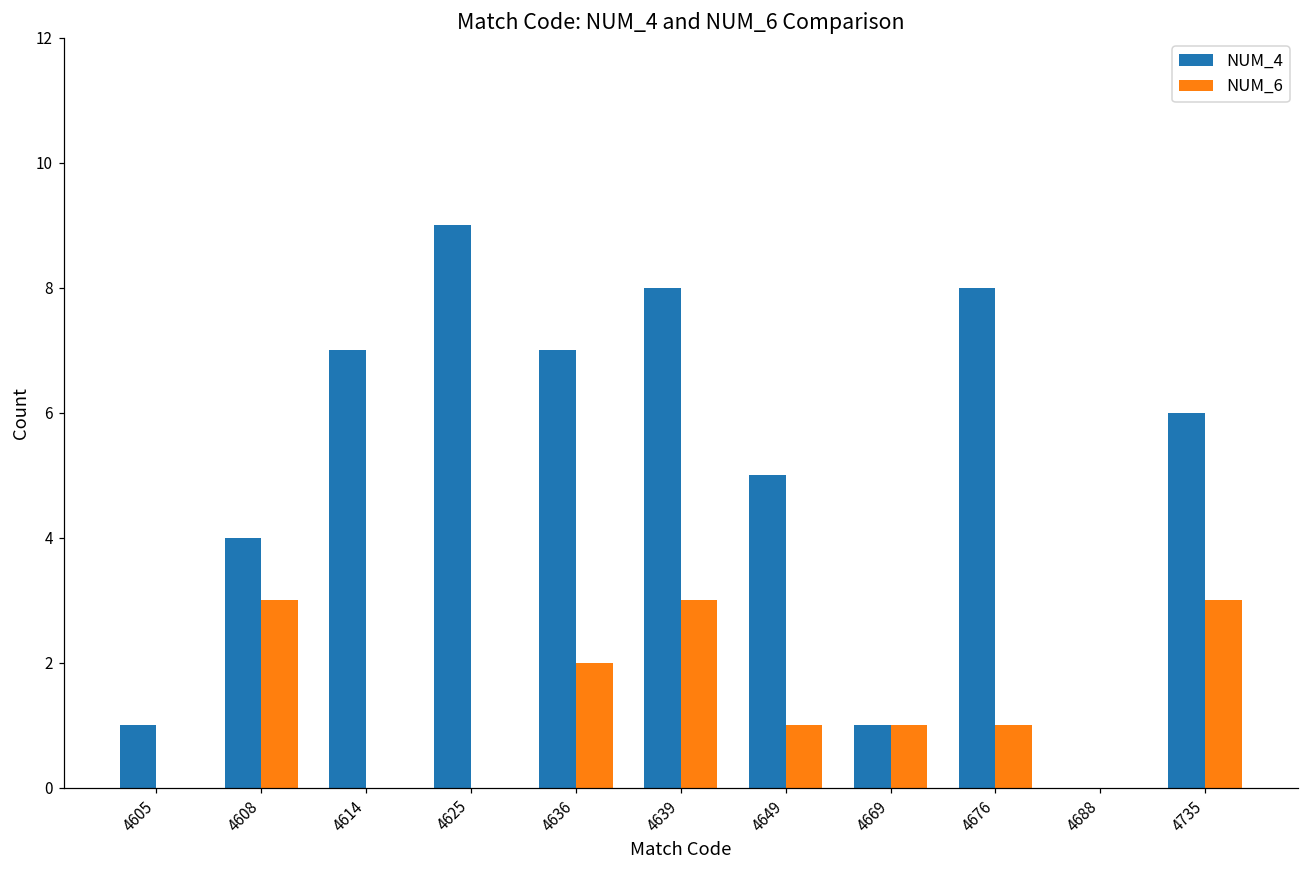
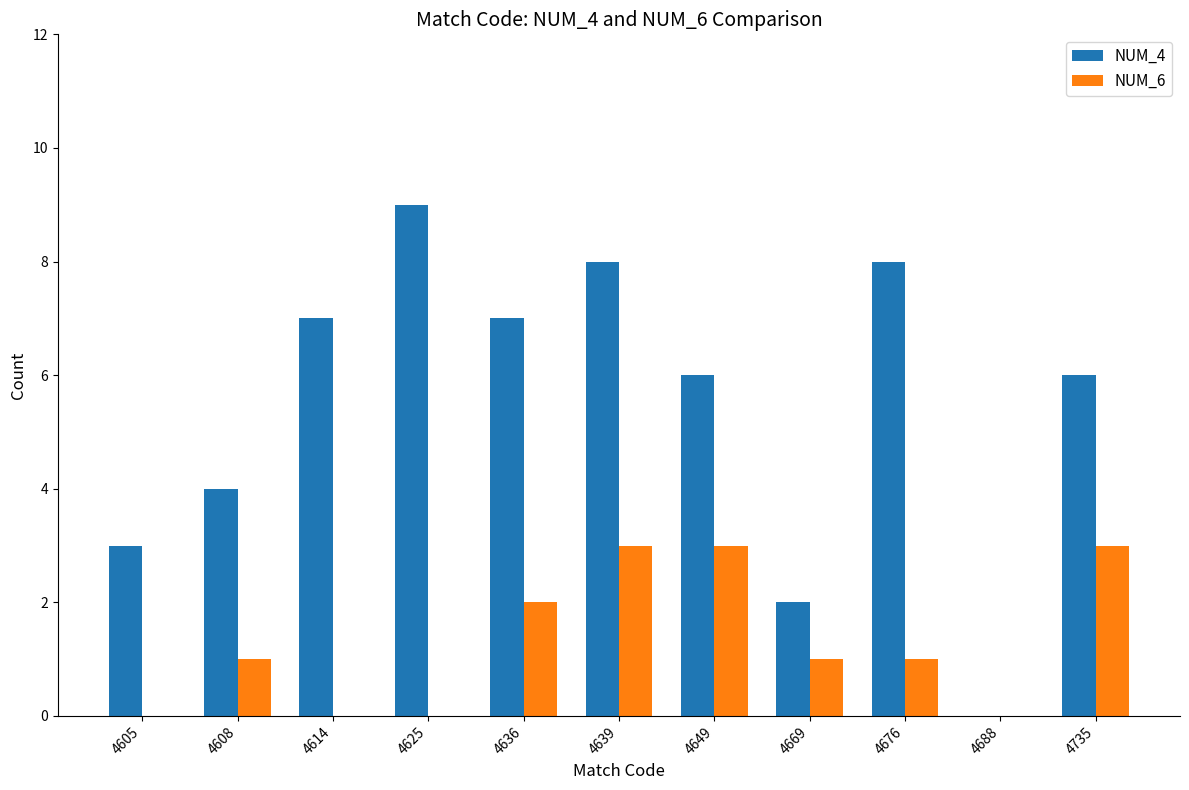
  {
    "NUM_4": {
-     "4605": 1,
+     "4605": 3,
      "4608": 4,
      "4614": 7,
      "4625": 9,
      "4636": 7,
      "4639": 8,
-     "4649": 5,
-     "4669": 1,
+     "4649": 6,
+     "4669": 2,
      "4676": 8,
      "4688": 0,
      "4735": 6
    },
    "NUM_6": {
      "4605": 0,
-     "4608": 3,
+     "4608": 1,
      "4614": 0,
      "4625": 0,
      "4636": 2,
      "4639": 3,
-     "4649": 1,
+     "4649": 3,
      "4669": 1,
      "4676": 1,
      "4688": 0,
      "4735": 3
    }
  }
